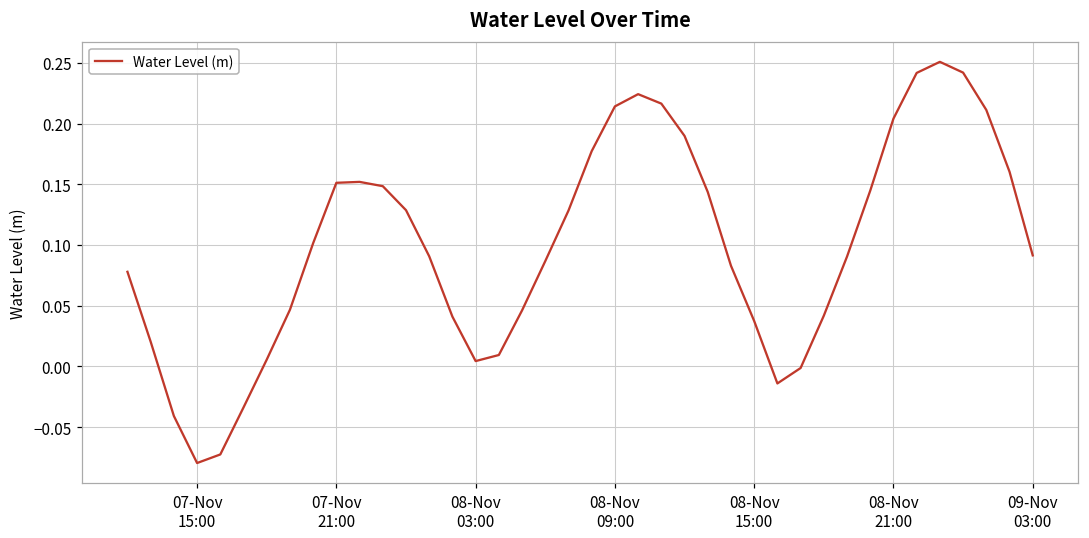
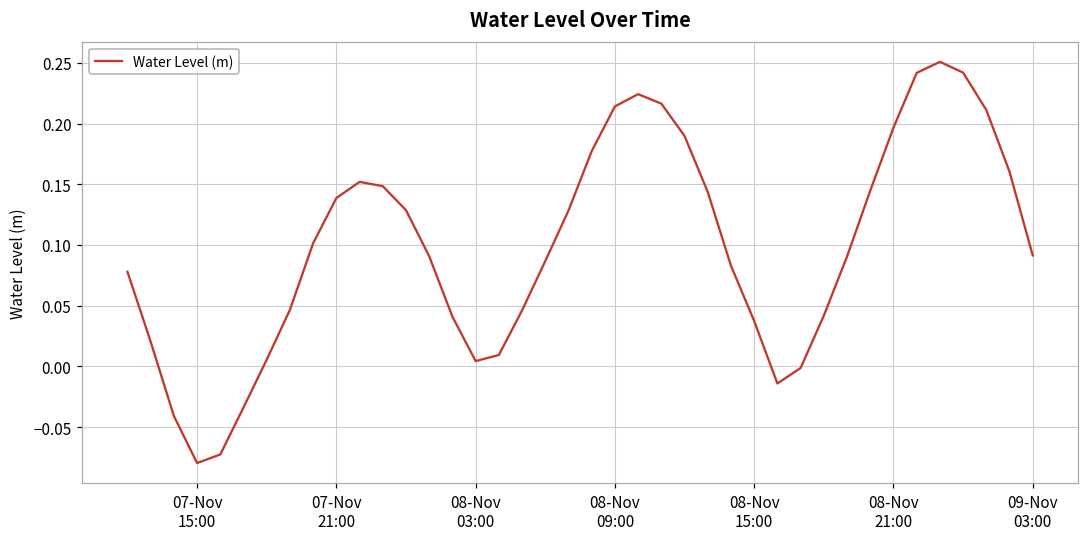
  {
    "07-Nov 15:00": -0.080,
-   "07-Nov 21:00": 0.151,
+   "07-Nov 21:00": 0.139,
    "08-Nov 03:00": 0.004,
    "08-Nov 09:00": 0.214,
    "08-Nov 15:00": 0.037,
-   "08-Nov 21:00": 0.204,
+   "08-Nov 21:00": 0.197,
    "09-Nov 03:00": 0.091
  }
